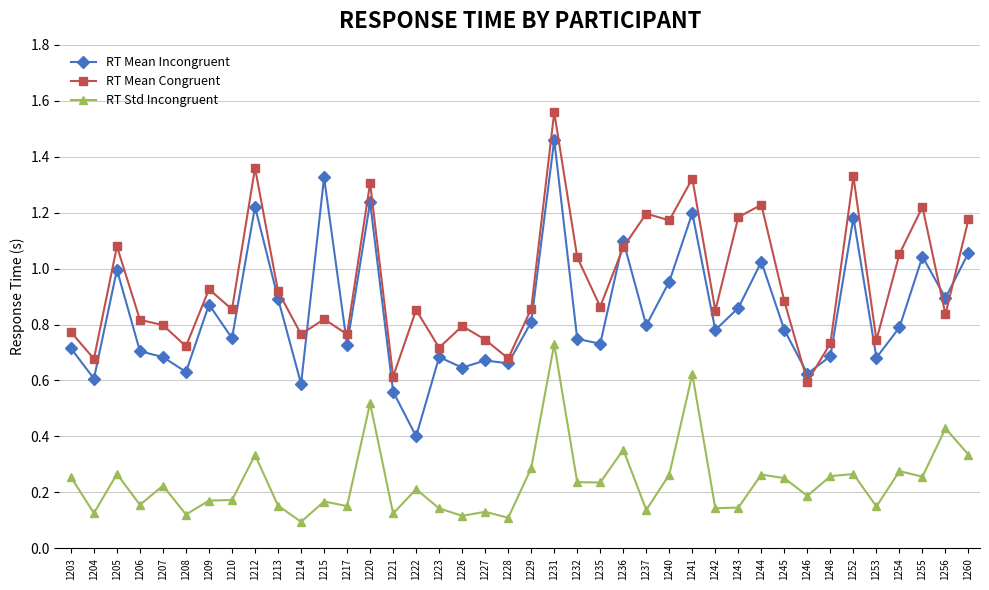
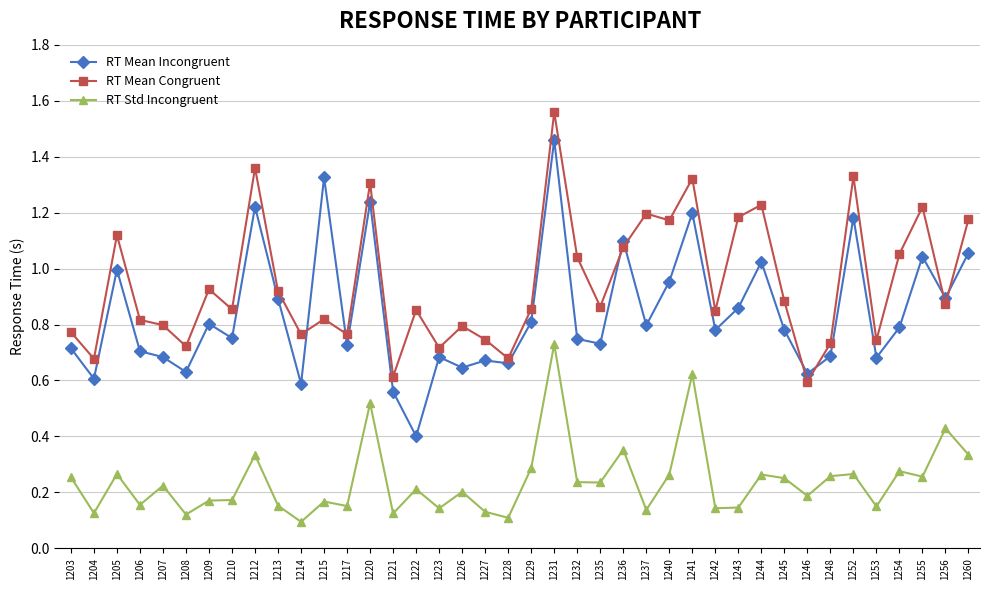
  {
    "RT Mean Incongruent": {
      "1203": 0.72,
      "1204": 0.61,
      "1205": 1.00,
      "1206": 0.70,
      "1207": 0.68,
      "1208": 0.63,
-     "1209": 0.87,
+     "1209": 0.80,
      "1210": 0.75,
      "1212": 1.22,
      "1213": 0.89,
      "1214": 0.59,
      "1215": 1.33,
      "1217": 0.73,
      "1220": 1.24,
      "1221": 0.56,
      "1222": 0.40,
      "1223": 0.68,
      "1226": 0.65,
      "1227": 0.67,
      "1228": 0.66,
      "1229": 0.81,
      "1231": 1.46,
      "1232": 0.75,
      "1235": 0.73,
      "1236": 1.10,
      "1237": 0.80,
      "1240": 0.95,
      "1241": 1.20,
      "1242": 0.78,
      "1243": 0.86,
      "1244": 1.02,
      "1245": 0.78,
      "1246": 0.62,
      "1248": 0.69,
      "1252": 1.18,
      "1253": 0.68,
      "1254": 0.79,
      "1255": 1.04,
      "1256": 0.89,
      "1260": 1.06
    },
    "RT Mean Congruent": {
      "1203": 0.77,
      "1204": 0.68,
-     "1205": 1.08,
+     "1205": 1.12,
      "1206": 0.82,
      "1207": 0.80,
      "1208": 0.72,
      "1209": 0.93,
      "1210": 0.85,
      "1212": 1.36,
      "1213": 0.92,
      "1214": 0.77,
      "1215": 0.82,
      "1217": 0.77,
      "1220": 1.31,
      "1221": 0.61,
      "1222": 0.85,
      "1223": 0.72,
      "1226": 0.79,
      "1227": 0.75,
      "1228": 0.68,
      "1229": 0.86,
      "1231": 1.56,
      "1232": 1.04,
      "1235": 0.86,
      "1236": 1.08,
      "1237": 1.20,
      "1240": 1.17,
      "1241": 1.32,
      "1242": 0.85,
      "1243": 1.18,
      "1244": 1.23,
      "1245": 0.88,
      "1246": 0.60,
      "1248": 0.73,
      "1252": 1.33,
      "1253": 0.74,
      "1254": 1.05,
      "1255": 1.22,
-     "1256": 0.84,
+     "1256": 0.87,
      "1260": 1.18
    },
    "RT Std Incongruent": {
      "1203": 0.25,
      "1204": 0.13,
      "1205": 0.27,
      "1206": 0.16,
      "1207": 0.22,
      "1208": 0.12,
      "1209": 0.17,
      "1210": 0.17,
      "1212": 0.33,
      "1213": 0.15,
      "1214": 0.09,
      "1215": 0.17,
      "1217": 0.15,
      "1220": 0.52,
      "1221": 0.12,
      "1222": 0.21,
      "1223": 0.14,
-     "1226": 0.12,
+     "1226": 0.20,
      "1227": 0.13,
      "1228": 0.11,
      "1229": 0.29,
      "1231": 0.73,
      "1232": 0.24,
      "1235": 0.24,
      "1236": 0.35,
      "1237": 0.14,
      "1240": 0.26,
      "1241": 0.62,
      "1242": 0.14,
      "1243": 0.15,
      "1244": 0.26,
      "1245": 0.25,
      "1246": 0.19,
      "1248": 0.26,
      "1252": 0.27,
      "1253": 0.15,
      "1254": 0.28,
      "1255": 0.26,
      "1256": 0.43,
      "1260": 0.33
    }
  }
